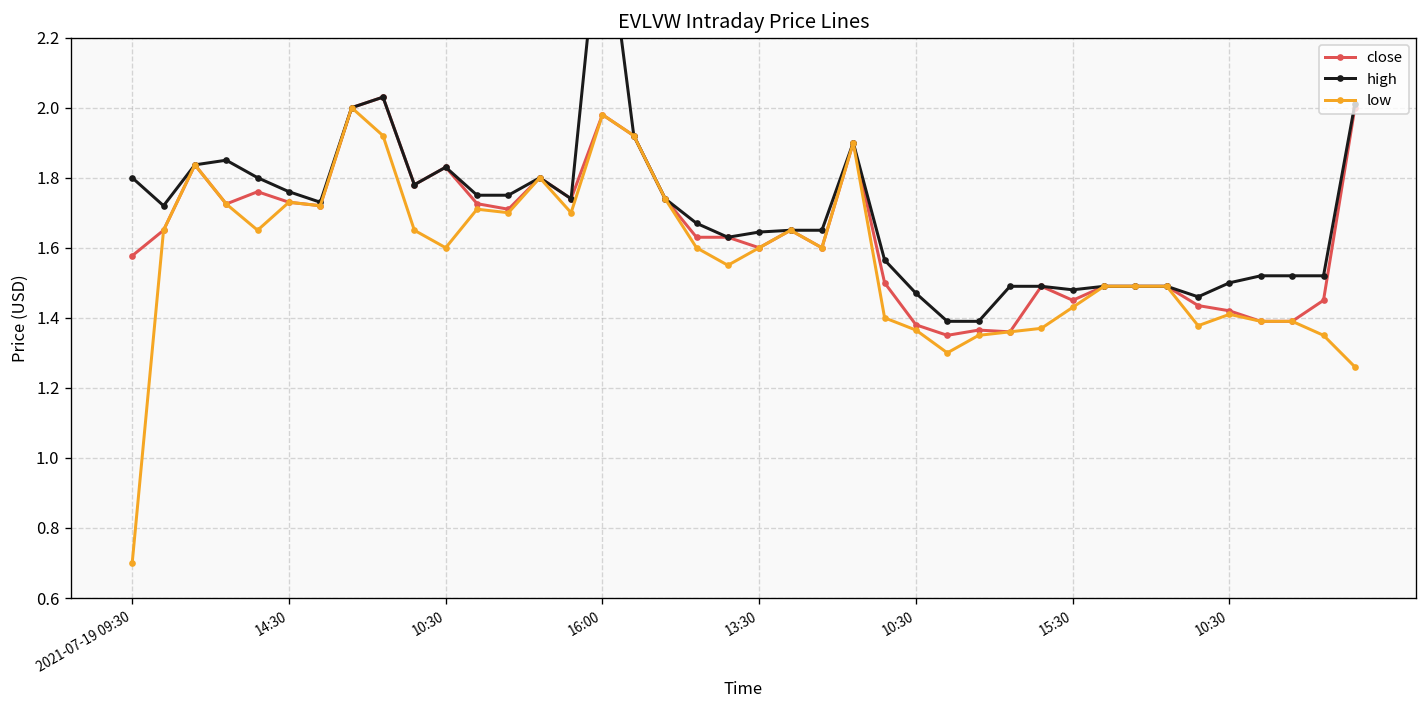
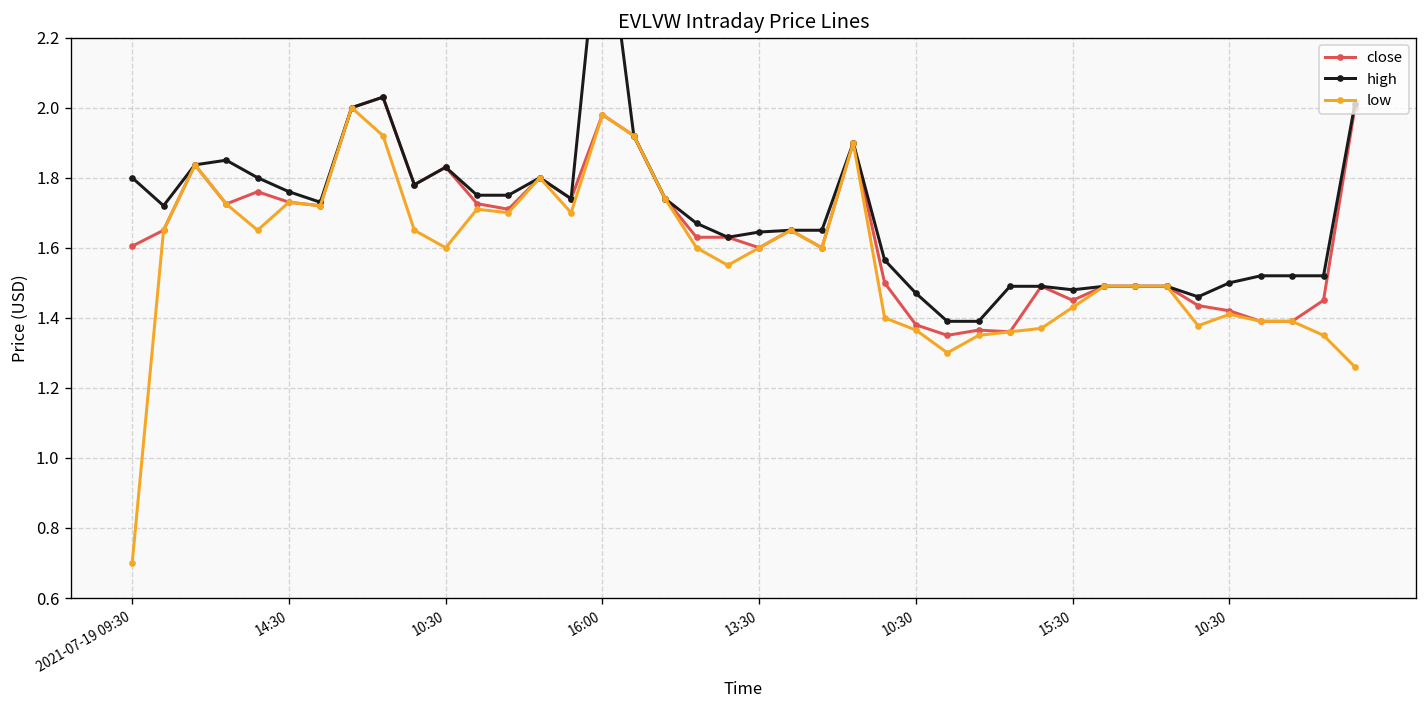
  {
    "close": {
-     "2021-07-19 09:30": 1.58
+     "2021-07-19 09:30": 1.60
    },
    "high": {
      "2021-07-19 09:30": 1.80
    },
    "low": {
      "2021-07-19 09:30": 0.70
    }
  }
